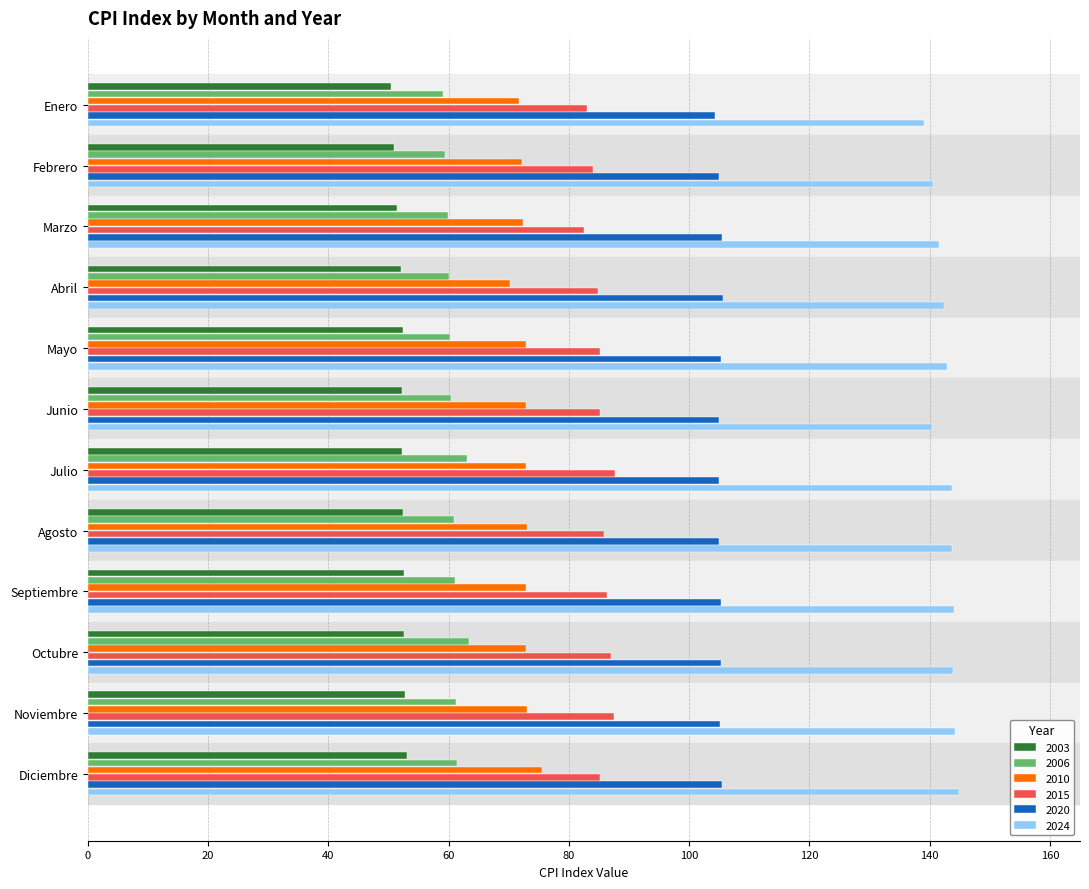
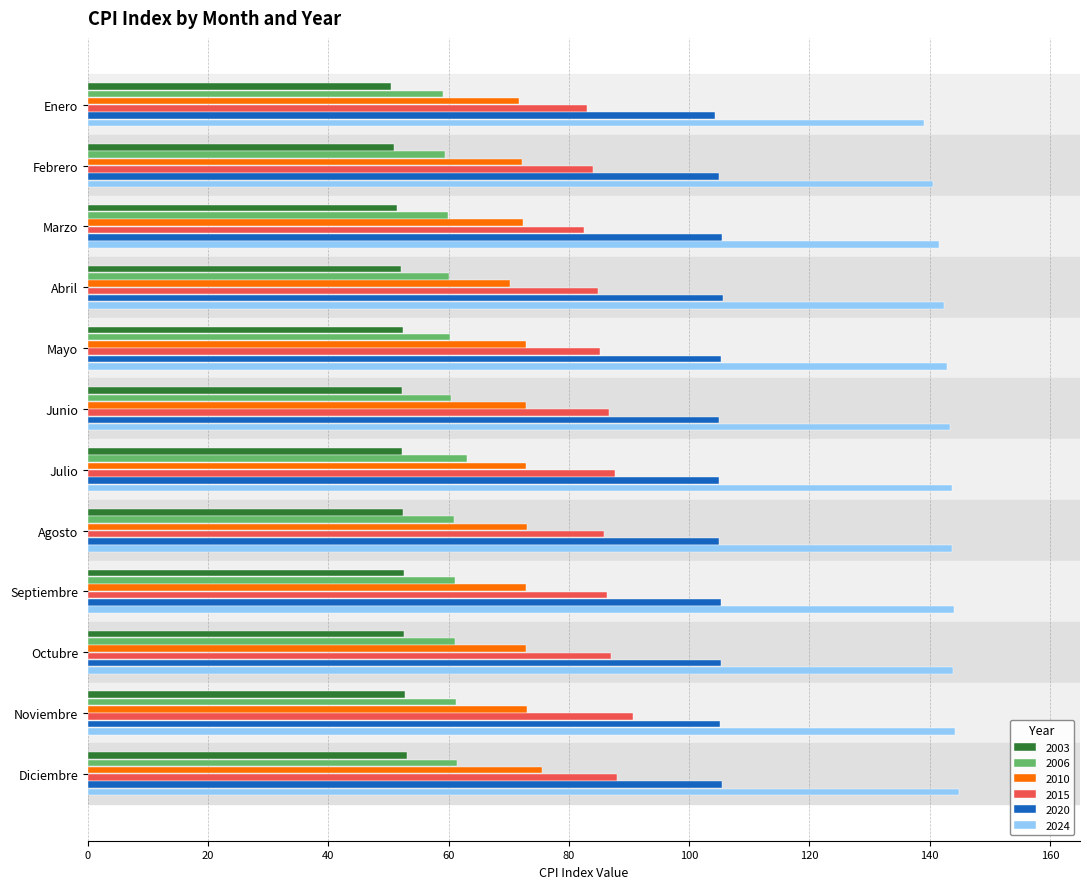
  {
    "2003": {
      "Enero": 50,
      "Febrero": 51,
      "Marzo": 52,
      "Abril": 52,
      "Mayo": 52,
      "Junio": 52,
      "Julio": 52,
      "Agosto": 52,
      "Septiembre": 53,
      "Octubre": 53,
      "Noviembre": 53,
      "Diciembre": 53
    },
    "2006": {
      "Enero": 59,
      "Febrero": 59,
      "Marzo": 60,
      "Abril": 60,
      "Mayo": 60,
      "Junio": 60,
      "Julio": 63,
      "Agosto": 61,
      "Septiembre": 61,
-     "Octubre": 63,
+     "Octubre": 61,
      "Noviembre": 61,
      "Diciembre": 61
    },
    "2010": {
      "Enero": 72,
      "Febrero": 72,
      "Marzo": 72,
      "Abril": 70,
      "Mayo": 73,
      "Junio": 73,
      "Julio": 73,
      "Agosto": 73,
      "Septiembre": 73,
      "Octubre": 73,
      "Noviembre": 73,
      "Diciembre": 76
    },
    "2015": {
      "Enero": 83,
      "Febrero": 84,
      "Marzo": 83,
      "Abril": 85,
      "Mayo": 85,
-     "Junio": 85,
+     "Junio": 87,
      "Julio": 88,
      "Agosto": 86,
      "Septiembre": 86,
      "Octubre": 87,
-     "Noviembre": 88,
-     "Diciembre": 85
+     "Noviembre": 91,
+     "Diciembre": 88
    },
    "2020": {
      "Enero": 104,
      "Febrero": 105,
      "Marzo": 106,
      "Abril": 106,
      "Mayo": 105,
      "Junio": 105,
      "Julio": 105,
      "Agosto": 105,
      "Septiembre": 105,
      "Octubre": 105,
      "Noviembre": 105,
      "Diciembre": 105
    },
    "2024": {
      "Enero": 139,
      "Febrero": 140,
      "Marzo": 141,
      "Abril": 142,
      "Mayo": 143,
-     "Junio": 140,
+     "Junio": 143,
      "Julio": 144,
      "Agosto": 144,
      "Septiembre": 144,
      "Octubre": 144,
      "Noviembre": 144,
      "Diciembre": 145
    }
  }
